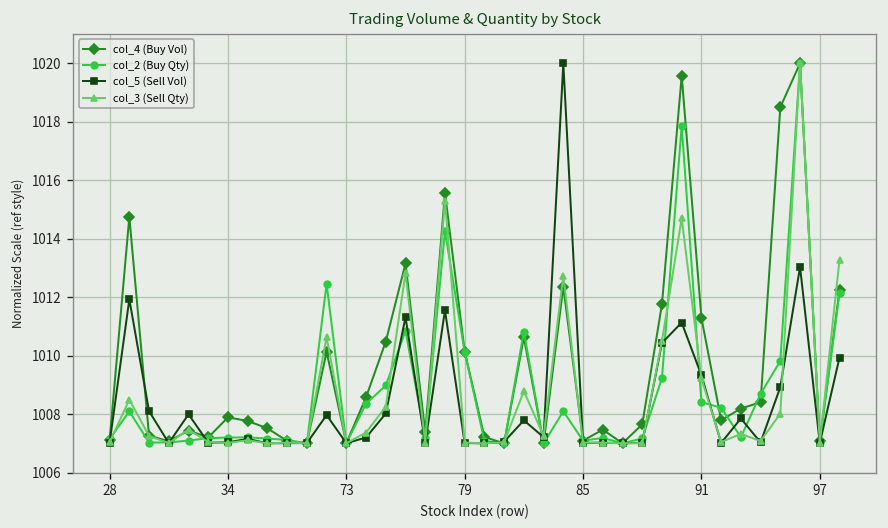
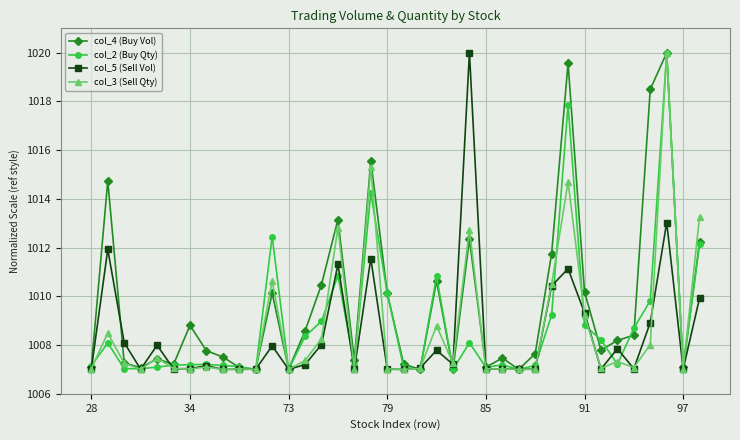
  {
    "col_4 (Buy Vol)": {
-     "34": 1007.9,
-     "91": 1011.3
+     "34": 1008.8,
+     "91": 1010.2
    },
    "col_2 (Buy Qty)": {
      "34": 1007.2,
-     "91": 1008.4
+     "91": 1008.8
    }
  }
